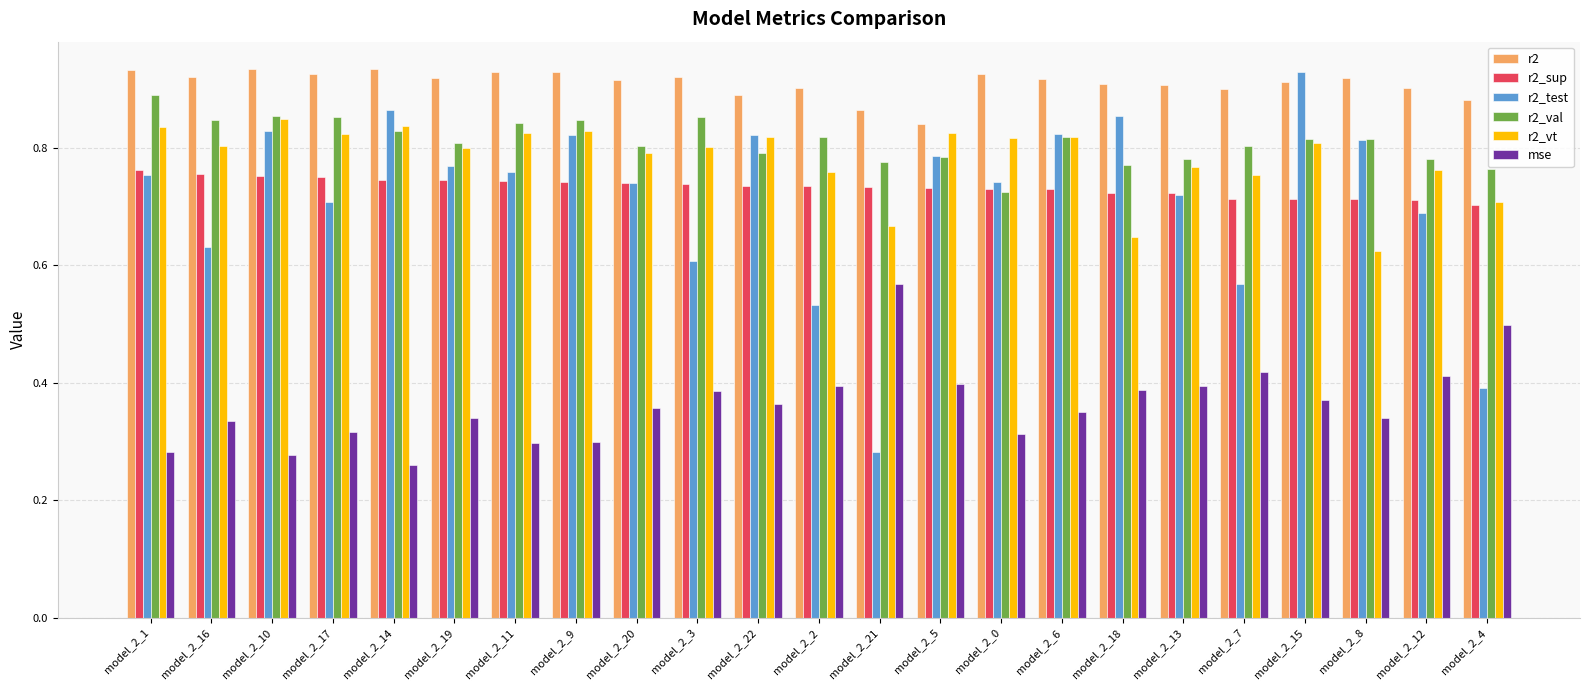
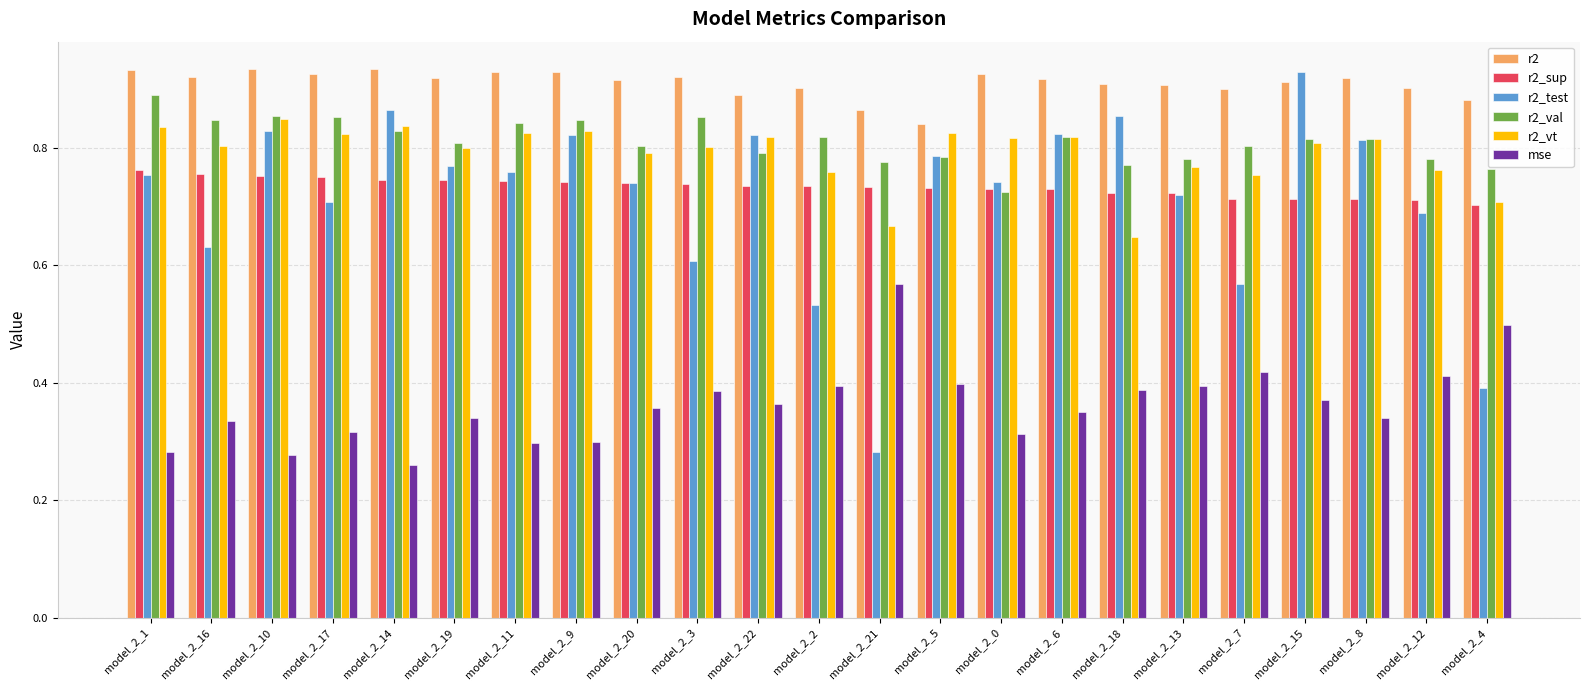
  {
    "r2": {
      "model_2_1": 0.93,
      "model_2_16": 0.92,
      "model_2_10": 0.93,
      "model_2_17": 0.92,
      "model_2_14": 0.93,
      "model_2_19": 0.92,
      "model_2_11": 0.93,
      "model_2_9": 0.93,
      "model_2_20": 0.91,
      "model_2_3": 0.92,
      "model_2_22": 0.89,
      "model_2_2": 0.90,
      "model_2_21": 0.86,
      "model_2_5": 0.84,
      "model_2_0": 0.93,
      "model_2_6": 0.92,
      "model_2_18": 0.91,
      "model_2_13": 0.91,
      "model_2_7": 0.90,
      "model_2_15": 0.91,
      "model_2_8": 0.92,
      "model_2_12": 0.90,
      "model_2_4": 0.88
    },
    "r2_sup": {
      "model_2_1": 0.76,
      "model_2_16": 0.76,
      "model_2_10": 0.75,
      "model_2_17": 0.75,
      "model_2_14": 0.74,
      "model_2_19": 0.74,
      "model_2_11": 0.74,
      "model_2_9": 0.74,
      "model_2_20": 0.74,
      "model_2_3": 0.74,
      "model_2_22": 0.74,
      "model_2_2": 0.73,
      "model_2_21": 0.73,
      "model_2_5": 0.73,
      "model_2_0": 0.73,
      "model_2_6": 0.73,
      "model_2_18": 0.72,
      "model_2_13": 0.72,
      "model_2_7": 0.71,
      "model_2_15": 0.71,
      "model_2_8": 0.71,
      "model_2_12": 0.71,
      "model_2_4": 0.70
    },
    "r2_test": {
      "model_2_1": 0.75,
      "model_2_16": 0.63,
      "model_2_10": 0.83,
      "model_2_17": 0.71,
      "model_2_14": 0.86,
      "model_2_19": 0.77,
      "model_2_11": 0.76,
      "model_2_9": 0.82,
      "model_2_20": 0.74,
      "model_2_3": 0.61,
      "model_2_22": 0.82,
      "model_2_2": 0.53,
      "model_2_21": 0.28,
      "model_2_5": 0.79,
      "model_2_0": 0.74,
      "model_2_6": 0.82,
      "model_2_18": 0.85,
      "model_2_13": 0.72,
      "model_2_7": 0.57,
      "model_2_15": 0.93,
      "model_2_8": 0.81,
      "model_2_12": 0.69,
      "model_2_4": 0.39
    },
    "r2_val": {
      "model_2_1": 0.89,
      "model_2_16": 0.85,
      "model_2_10": 0.85,
      "model_2_17": 0.85,
      "model_2_14": 0.83,
      "model_2_19": 0.81,
      "model_2_11": 0.84,
      "model_2_9": 0.85,
      "model_2_20": 0.80,
      "model_2_3": 0.85,
      "model_2_22": 0.79,
      "model_2_2": 0.82,
      "model_2_21": 0.78,
      "model_2_5": 0.78,
      "model_2_0": 0.72,
      "model_2_6": 0.82,
      "model_2_18": 0.77,
      "model_2_13": 0.78,
      "model_2_7": 0.80,
      "model_2_15": 0.82,
      "model_2_8": 0.82,
      "model_2_12": 0.78,
      "model_2_4": 0.76
    },
    "r2_vt": {
      "model_2_1": 0.83,
      "model_2_16": 0.80,
      "model_2_10": 0.85,
      "model_2_17": 0.82,
      "model_2_14": 0.84,
      "model_2_19": 0.80,
      "model_2_11": 0.82,
      "model_2_9": 0.83,
      "model_2_20": 0.79,
      "model_2_3": 0.80,
      "model_2_22": 0.82,
      "model_2_2": 0.76,
      "model_2_21": 0.67,
      "model_2_5": 0.83,
      "model_2_0": 0.82,
      "model_2_6": 0.82,
      "model_2_18": 0.65,
      "model_2_13": 0.77,
      "model_2_7": 0.75,
      "model_2_15": 0.81,
-     "model_2_8": 0.62,
+     "model_2_8": 0.81,
      "model_2_12": 0.76,
      "model_2_4": 0.71
    },
    "mse": {
      "model_2_1": 0.28,
      "model_2_16": 0.34,
      "model_2_10": 0.28,
      "model_2_17": 0.32,
      "model_2_14": 0.26,
      "model_2_19": 0.34,
      "model_2_11": 0.30,
      "model_2_9": 0.30,
      "model_2_20": 0.36,
      "model_2_3": 0.39,
      "model_2_22": 0.36,
      "model_2_2": 0.39,
      "model_2_21": 0.57,
      "model_2_5": 0.40,
      "model_2_0": 0.31,
      "model_2_6": 0.35,
      "model_2_18": 0.39,
      "model_2_13": 0.39,
      "model_2_7": 0.42,
      "model_2_15": 0.37,
      "model_2_8": 0.34,
      "model_2_12": 0.41,
      "model_2_4": 0.50
    }
  }
